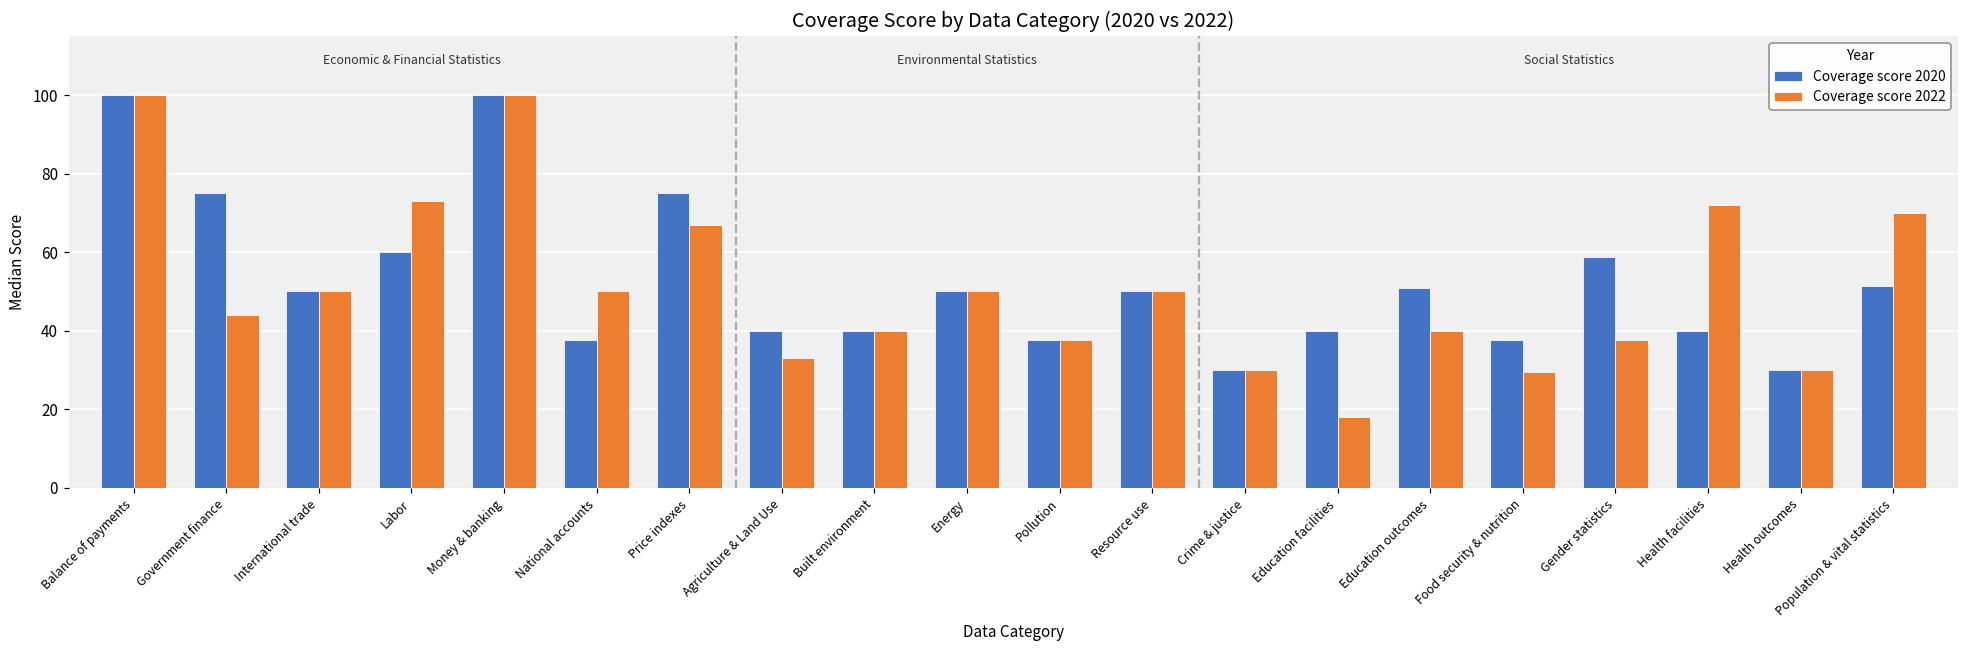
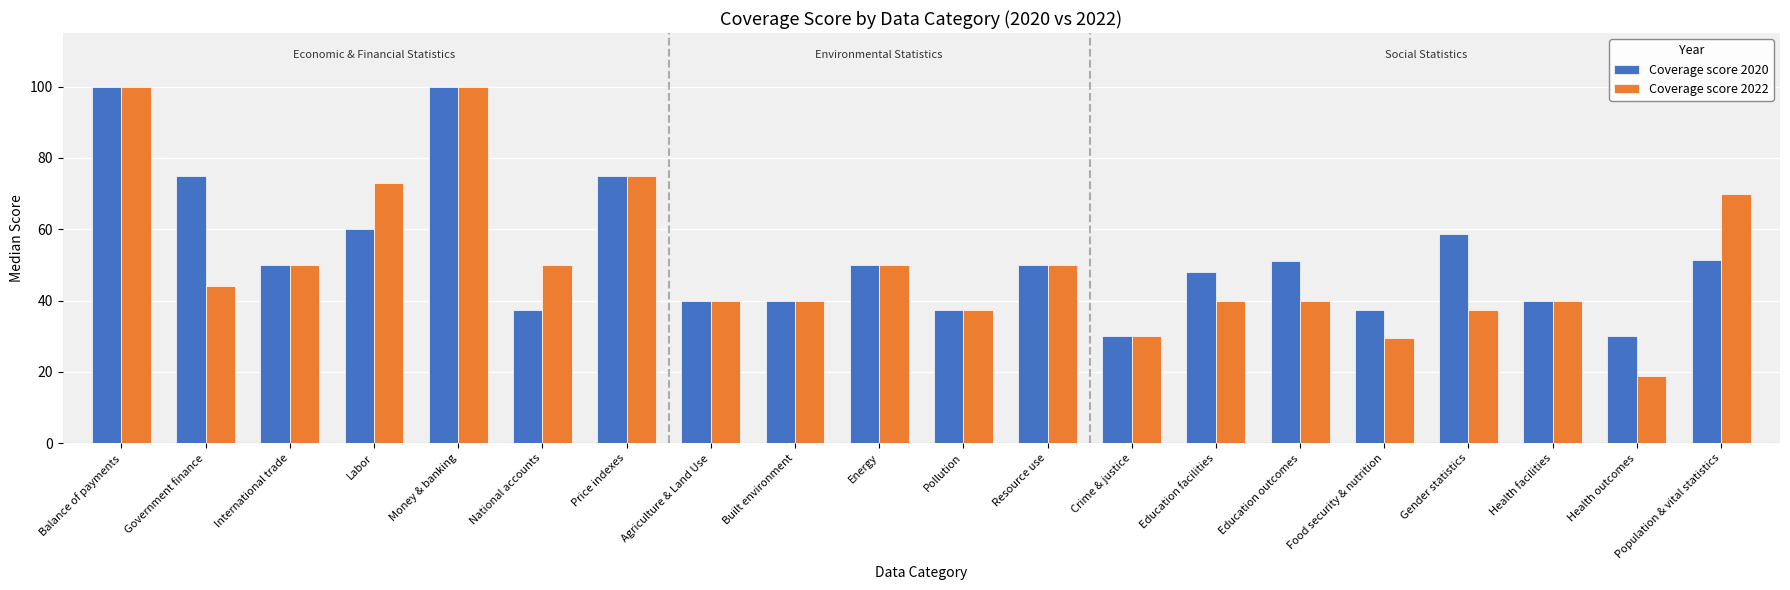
  {
    "Coverage score 2020": {
      "Balance of payments": 100,
      "Government finance": 75,
      "International trade": 50,
      "Labor": 60,
      "Money & banking": 100,
      "National accounts": 38,
      "Price indexes": 75,
      "Agriculture & Land Use": 40,
      "Built environment": 40,
      "Energy": 50,
      "Pollution": 38,
      "Resource use": 50,
      "Crime & justice": 30,
-     "Education facilities": 40,
+     "Education facilities": 48,
      "Education outcomes": 51,
      "Food security & nutrition": 38,
      "Gender statistics": 59,
      "Health facilities": 40,
      "Health outcomes": 30,
      "Population & vital statistics": 52
    },
    "Coverage score 2022": {
      "Balance of payments": 100,
      "Government finance": 44,
      "International trade": 50,
      "Labor": 73,
      "Money & banking": 100,
      "National accounts": 50,
-     "Price indexes": 67,
-     "Agriculture & Land Use": 33,
+     "Price indexes": 75,
+     "Agriculture & Land Use": 40,
      "Built environment": 40,
      "Energy": 50,
      "Pollution": 38,
      "Resource use": 50,
      "Crime & justice": 30,
-     "Education facilities": 18,
+     "Education facilities": 40,
      "Education outcomes": 40,
      "Food security & nutrition": 29,
      "Gender statistics": 38,
-     "Health facilities": 72,
-     "Health outcomes": 30,
+     "Health facilities": 40,
+     "Health outcomes": 19,
      "Population & vital statistics": 70
    }
  }
